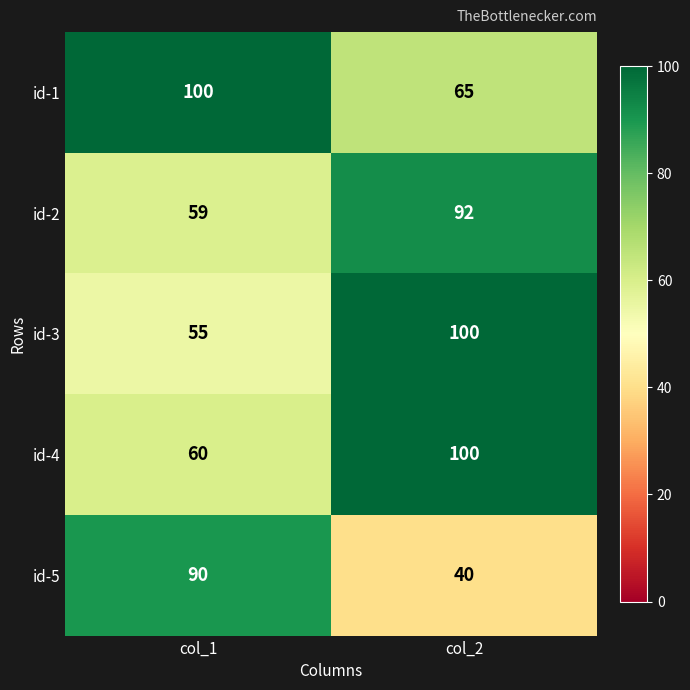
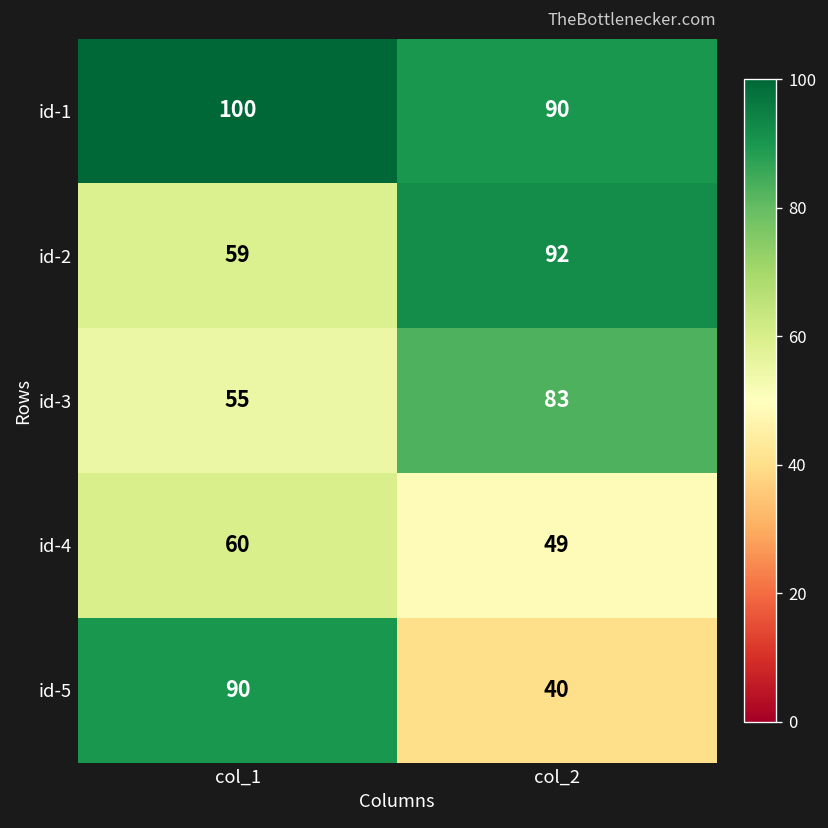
  {
    "id-1": {
      "col_1": 100,
-     "col_2": 65
+     "col_2": 90
    },
    "id-2": {
      "col_1": 59,
      "col_2": 92
    },
    "id-3": {
      "col_1": 55,
-     "col_2": 100
+     "col_2": 83
    },
    "id-4": {
      "col_1": 60,
-     "col_2": 100
+     "col_2": 49
    },
    "id-5": {
      "col_1": 90,
      "col_2": 40
    }
  }
